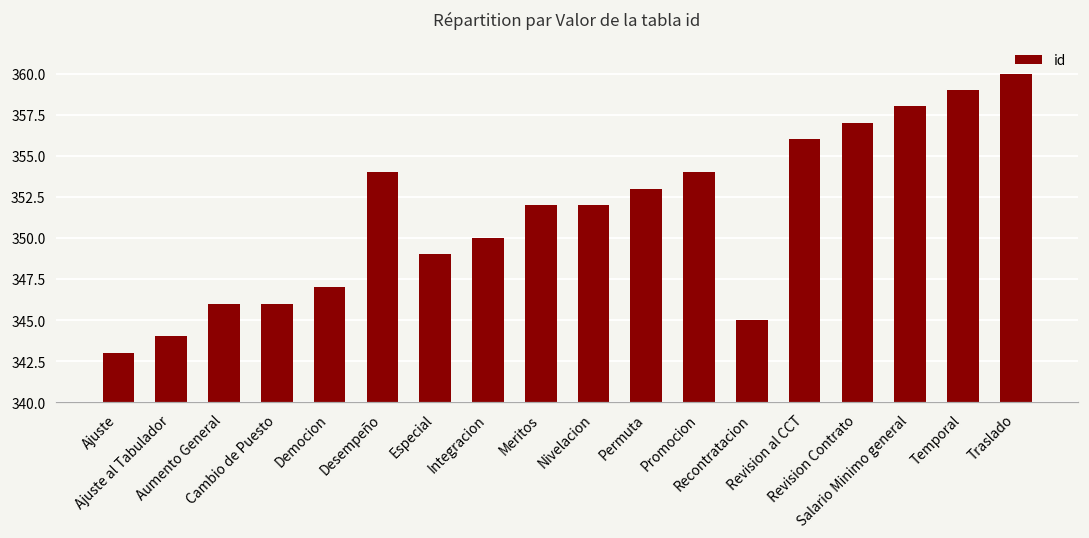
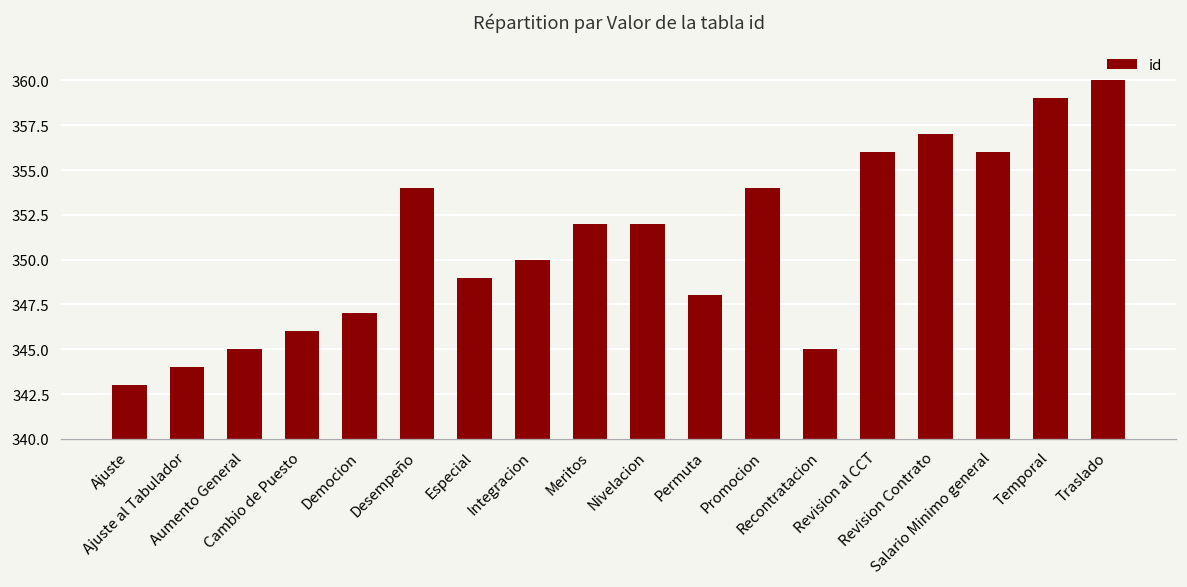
  {
    "Ajuste": 343,
    "Ajuste al Tabulador": 344,
-   "Aumento General": 346,
+   "Aumento General": 345,
    "Cambio de Puesto": 346,
    "Democion": 347,
    "Desempeño": 354,
    "Especial": 349,
    "Integracion": 350,
    "Meritos": 352,
    "Nivelacion": 352,
-   "Permuta": 353,
+   "Permuta": 348,
    "Promocion": 354,
    "Recontratacion": 345,
    "Revision al CCT": 356,
    "Revision Contrato": 357,
-   "Salario Minimo general": 358,
+   "Salario Minimo general": 356,
    "Temporal": 359,
    "Traslado": 360
  }
